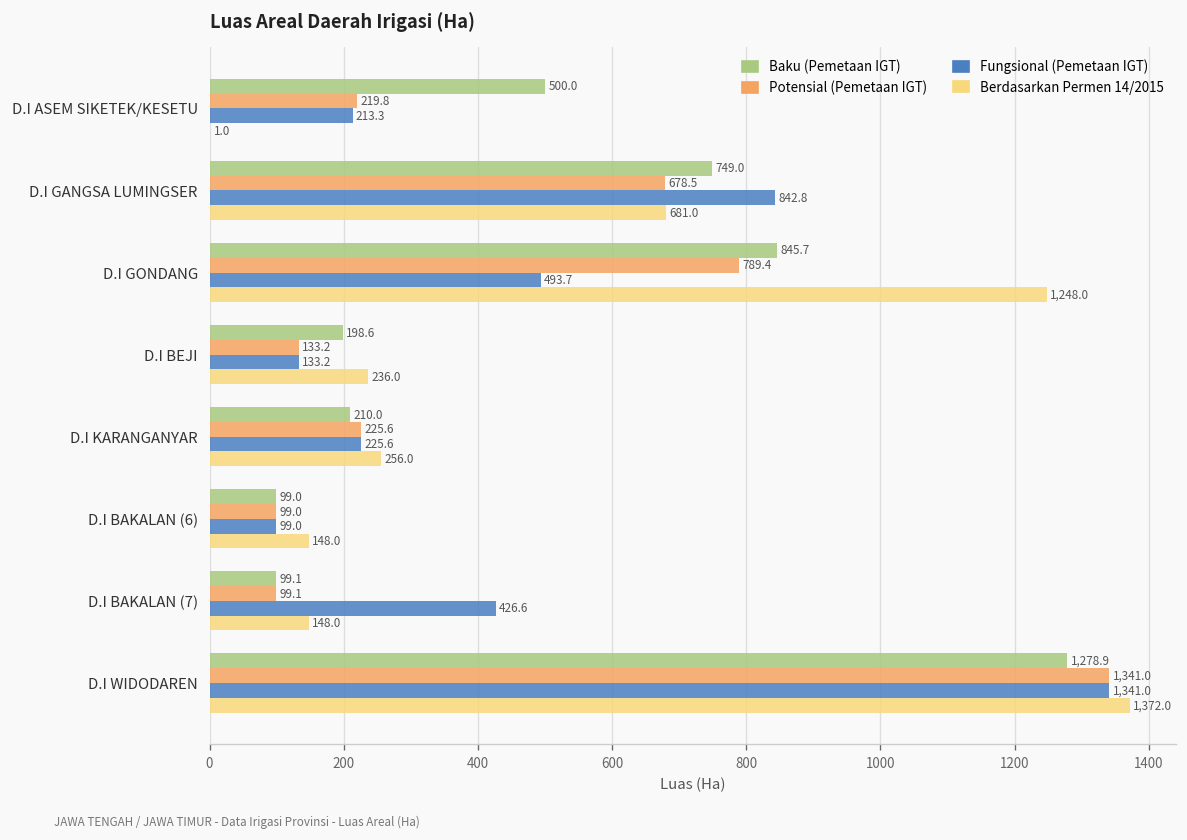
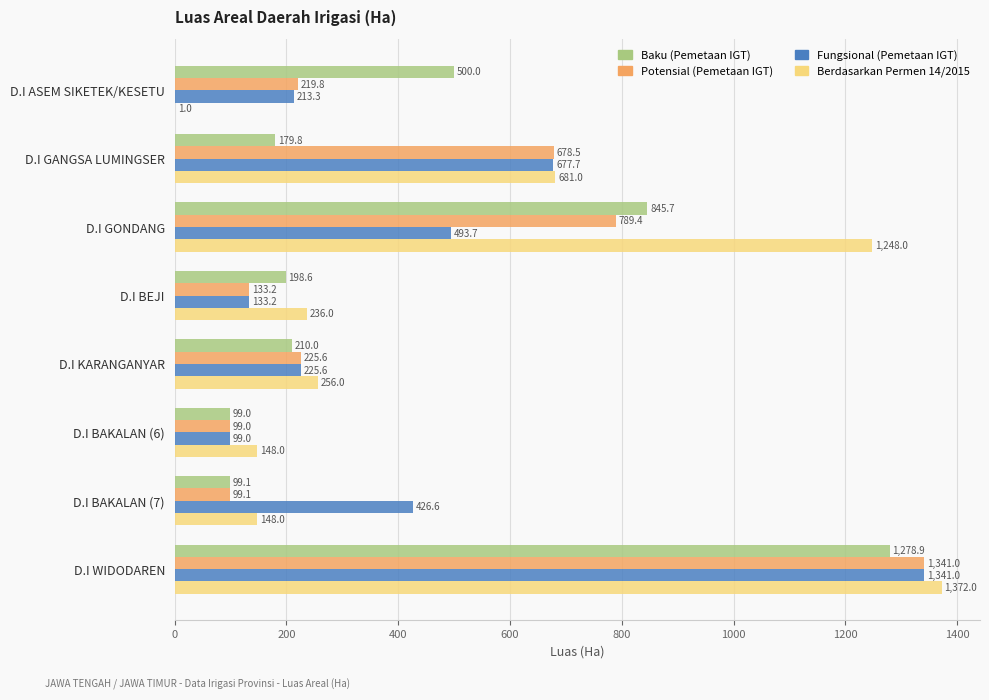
  {
    "Baku (Pemetaan IGT)": {
      "D.I ASEM SIKETEK/KESETU": "500.0",
-     "D.I GANGSA LUMINGSER": "749.0",
+     "D.I GANGSA LUMINGSER": "179.8",
      "D.I GONDANG": "845.7",
      "D.I BEJI": "198.6",
      "D.I KARANGANYAR": "210.0",
      "D.I BAKALAN (6)": "99.0",
      "D.I BAKALAN (7)": "99.1",
      "D.I WIDODAREN": "1,278.9"
    },
    "Fungsional (Pemetaan IGT)": {
      "D.I ASEM SIKETEK/KESETU": "213.3",
-     "D.I GANGSA LUMINGSER": "842.8",
+     "D.I GANGSA LUMINGSER": "677.7",
      "D.I GONDANG": "493.7",
      "D.I BEJI": "133.2",
      "D.I KARANGANYAR": "225.6",
      "D.I BAKALAN (6)": "99.0",
      "D.I BAKALAN (7)": "426.6",
      "D.I WIDODAREN": "1,341.0"
    }
  }
